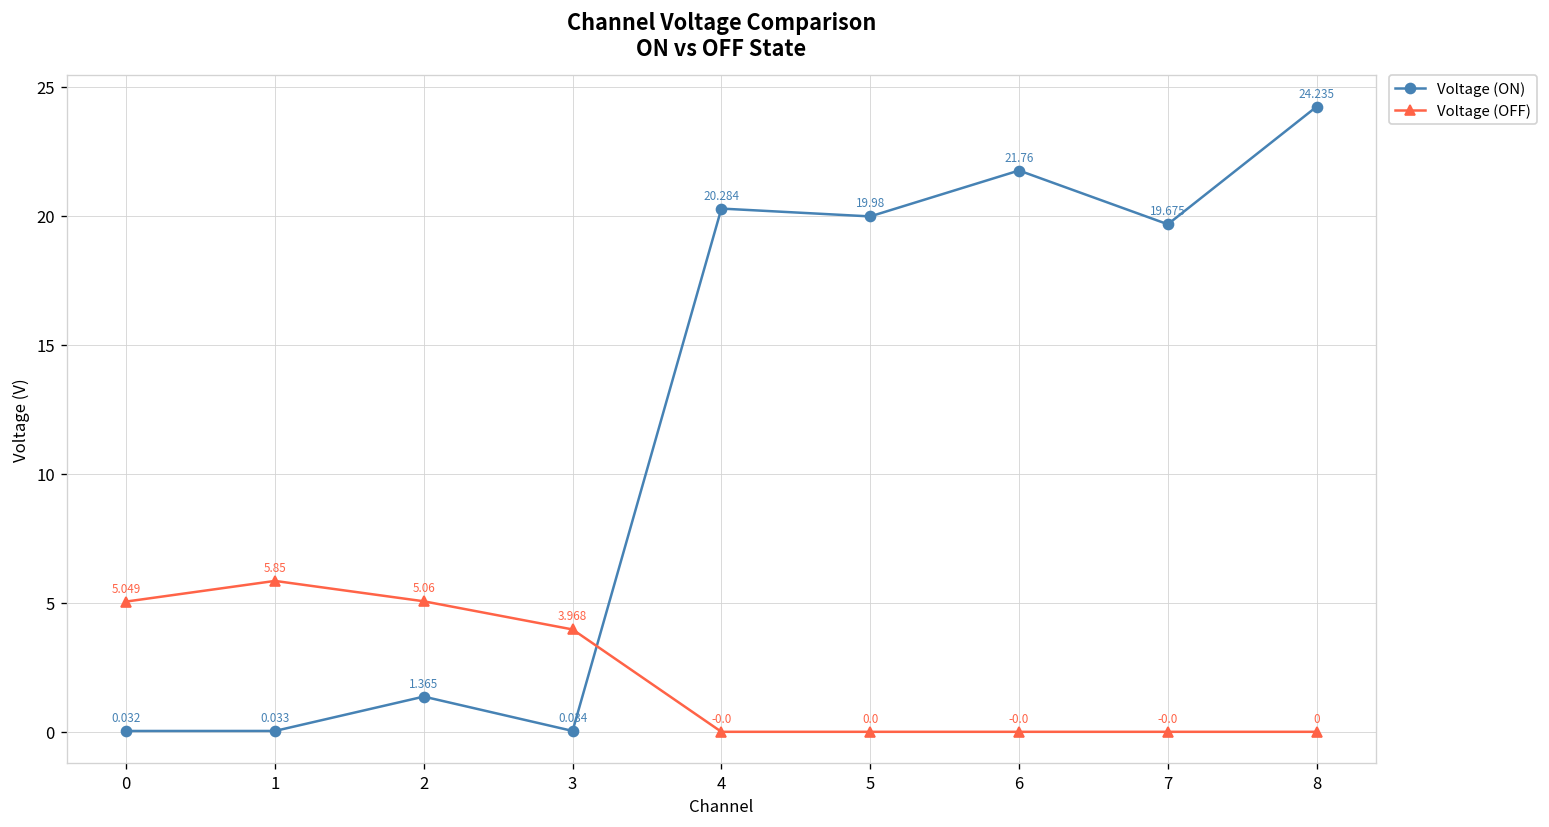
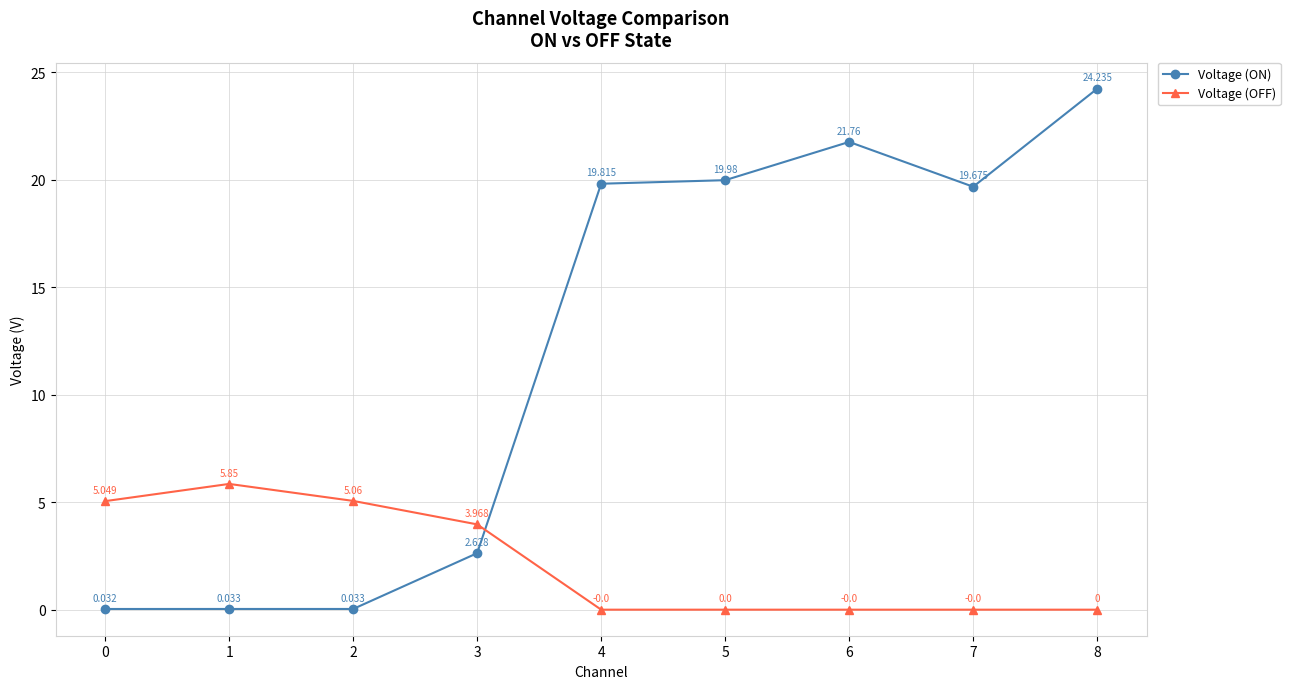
  {
    "Voltage (ON)": {
      "0": 0.032,
      "1": 0.033,
-     "2": 1.365,
-     "3": 0.034,
-     "4": 20.284,
+     "2": 0.033,
+     "3": 2.628,
+     "4": 19.815,
      "5": 19.98,
      "6": 21.76,
      "7": 19.675,
      "8": 24.235
    },
    "Voltage (OFF)": {
      "0": 5.049,
      "1": 5.85,
      "2": 5.06,
      "3": 3.968,
      "4": -0.0,
      "5": 0.0,
      "6": -0.0,
      "7": -0.0,
      "8": 0
    }
  }
